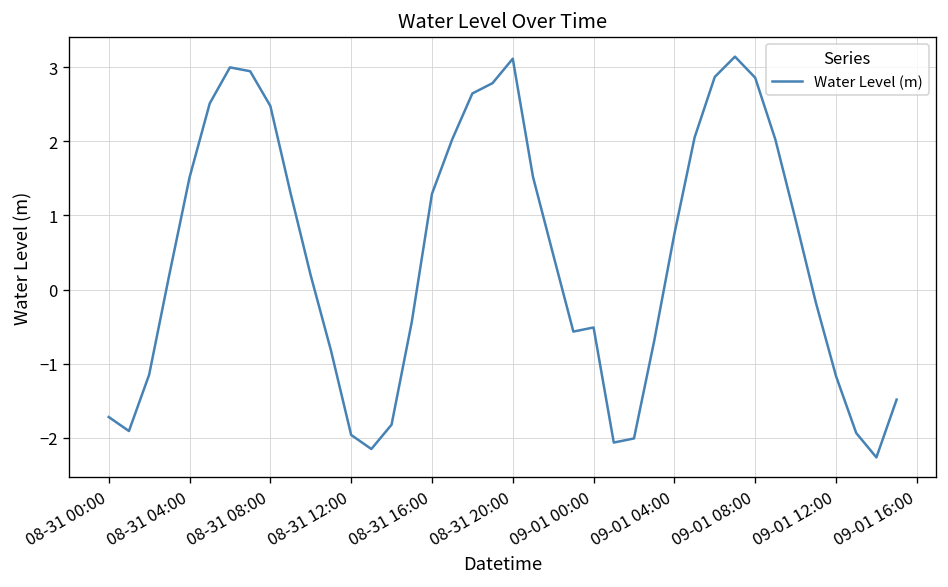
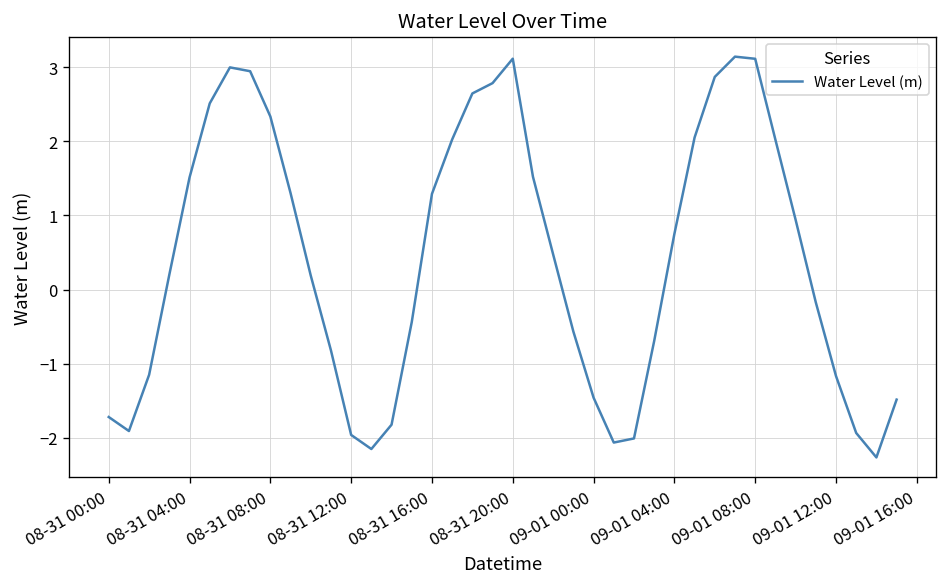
  {
    "08-31 00:00": -1.7,
    "08-31 04:00": 1.5,
-   "08-31 08:00": 2.5,
+   "08-31 08:00": 2.3,
    "08-31 12:00": -2.0,
    "08-31 16:00": 1.3,
    "08-31 20:00": 3.1,
-   "09-01 00:00": -0.5,
+   "09-01 00:00": -1.5,
    "09-01 04:00": 0.8,
-   "09-01 08:00": 2.9,
+   "09-01 08:00": 3.1,
    "09-01 12:00": -1.2
  }
